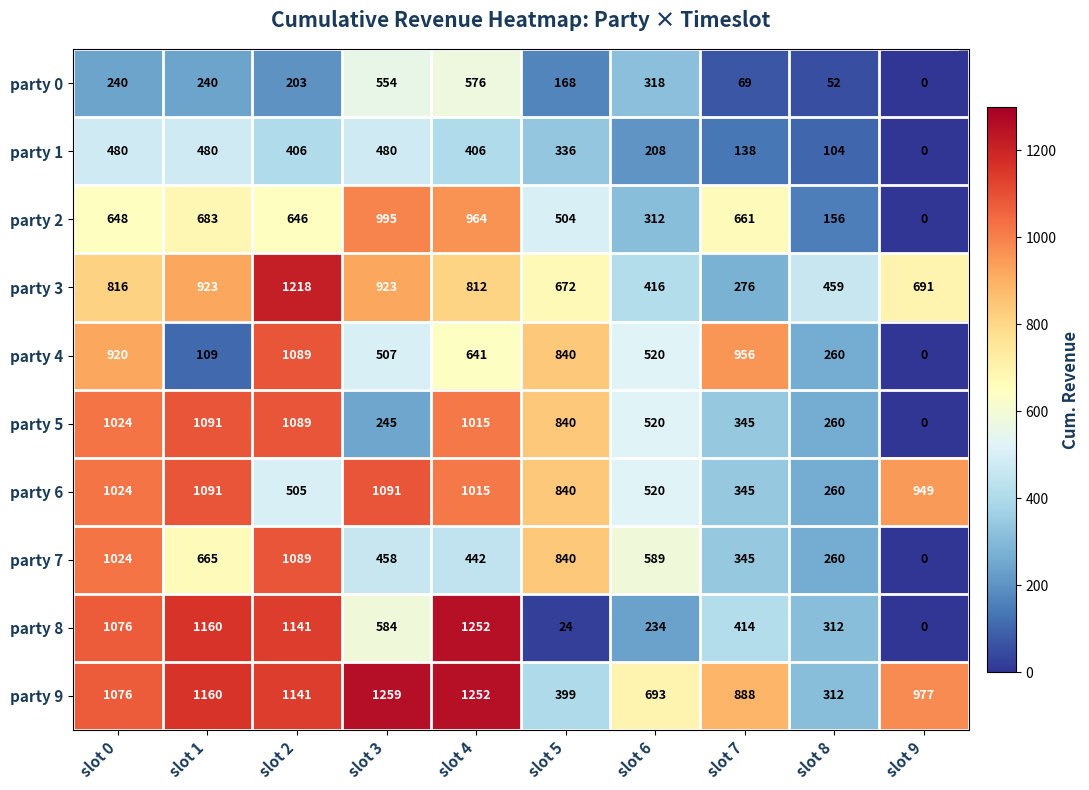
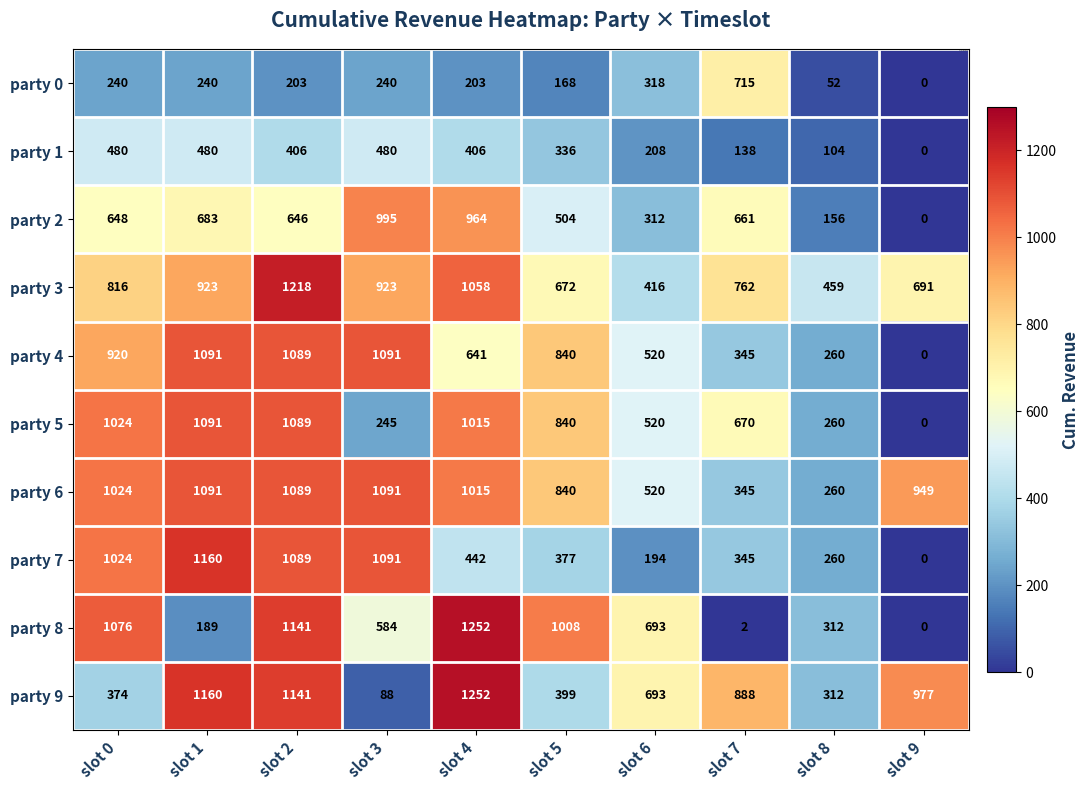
  {
    "party 0": {
      "slot 0": 240,
      "slot 1": 240,
      "slot 2": 203,
-     "slot 3": 554,
-     "slot 4": 576,
+     "slot 3": 240,
+     "slot 4": 203,
      "slot 5": 168,
      "slot 6": 318,
-     "slot 7": 69,
+     "slot 7": 715,
      "slot 8": 52,
      "slot 9": 0
    },
    "party 1": {
      "slot 0": 480,
      "slot 1": 480,
      "slot 2": 406,
      "slot 3": 480,
      "slot 4": 406,
      "slot 5": 336,
      "slot 6": 208,
      "slot 7": 138,
      "slot 8": 104,
      "slot 9": 0
    },
    "party 2": {
      "slot 0": 648,
      "slot 1": 683,
      "slot 2": 646,
      "slot 3": 995,
      "slot 4": 964,
      "slot 5": 504,
      "slot 6": 312,
      "slot 7": 661,
      "slot 8": 156,
      "slot 9": 0
    },
    "party 3": {
      "slot 0": 816,
      "slot 1": 923,
      "slot 2": 1218,
      "slot 3": 923,
-     "slot 4": 812,
+     "slot 4": 1058,
      "slot 5": 672,
      "slot 6": 416,
-     "slot 7": 276,
+     "slot 7": 762,
      "slot 8": 459,
      "slot 9": 691
    },
    "party 4": {
      "slot 0": 920,
-     "slot 1": 109,
+     "slot 1": 1091,
      "slot 2": 1089,
-     "slot 3": 507,
+     "slot 3": 1091,
      "slot 4": 641,
      "slot 5": 840,
      "slot 6": 520,
-     "slot 7": 956,
+     "slot 7": 345,
      "slot 8": 260,
      "slot 9": 0
    },
    "party 5": {
      "slot 0": 1024,
      "slot 1": 1091,
      "slot 2": 1089,
      "slot 3": 245,
      "slot 4": 1015,
      "slot 5": 840,
      "slot 6": 520,
-     "slot 7": 345,
+     "slot 7": 670,
      "slot 8": 260,
      "slot 9": 0
    },
    "party 6": {
      "slot 0": 1024,
      "slot 1": 1091,
-     "slot 2": 505,
+     "slot 2": 1089,
      "slot 3": 1091,
      "slot 4": 1015,
      "slot 5": 840,
      "slot 6": 520,
      "slot 7": 345,
      "slot 8": 260,
      "slot 9": 949
    },
    "party 7": {
      "slot 0": 1024,
-     "slot 1": 665,
+     "slot 1": 1160,
      "slot 2": 1089,
-     "slot 3": 458,
+     "slot 3": 1091,
      "slot 4": 442,
-     "slot 5": 840,
-     "slot 6": 589,
+     "slot 5": 377,
+     "slot 6": 194,
      "slot 7": 345,
      "slot 8": 260,
      "slot 9": 0
    },
    "party 8": {
      "slot 0": 1076,
-     "slot 1": 1160,
+     "slot 1": 189,
      "slot 2": 1141,
      "slot 3": 584,
      "slot 4": 1252,
-     "slot 5": 24,
-     "slot 6": 234,
-     "slot 7": 414,
+     "slot 5": 1008,
+     "slot 6": 693,
+     "slot 7": 2,
      "slot 8": 312,
      "slot 9": 0
    },
    "party 9": {
-     "slot 0": 1076,
+     "slot 0": 374,
      "slot 1": 1160,
      "slot 2": 1141,
-     "slot 3": 1259,
+     "slot 3": 88,
      "slot 4": 1252,
      "slot 5": 399,
      "slot 6": 693,
      "slot 7": 888,
      "slot 8": 312,
      "slot 9": 977
    }
  }
